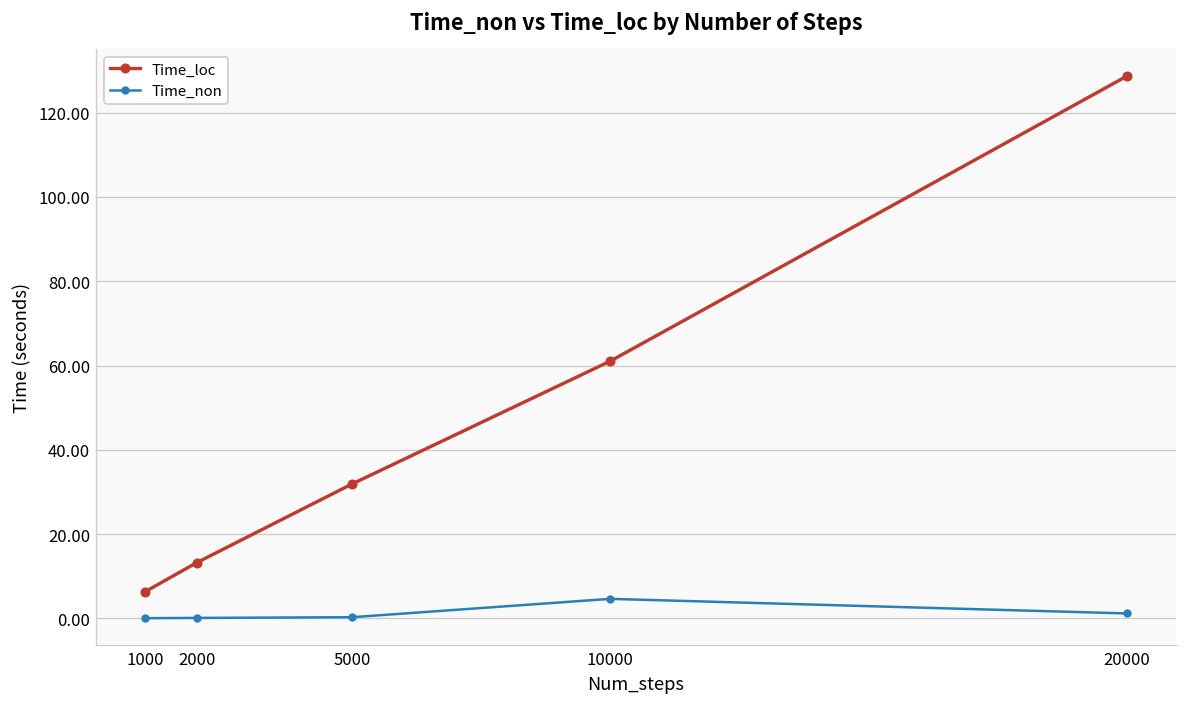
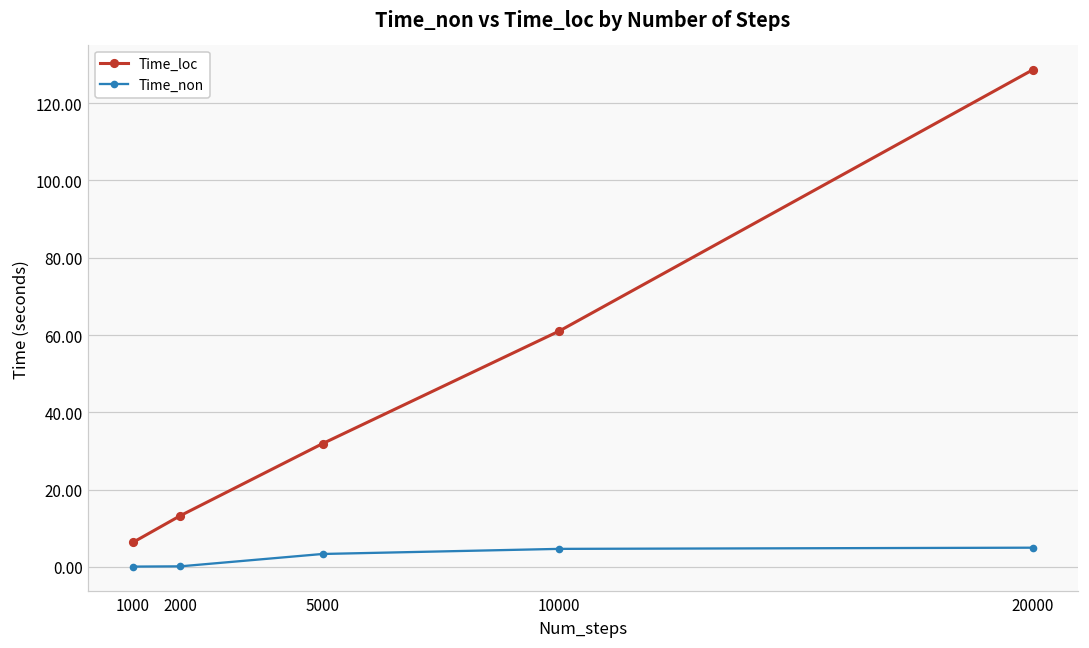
  {
    "Time_loc": {
      "1000": 6,
      "2000": 13,
      "5000": 32,
      "10000": 61,
      "20000": 129
    },
    "Time_non": {
      "1000": 0,
      "2000": 0,
-     "5000": 0,
+     "5000": 3,
      "10000": 5,
-     "20000": 1
+     "20000": 5
    }
  }
